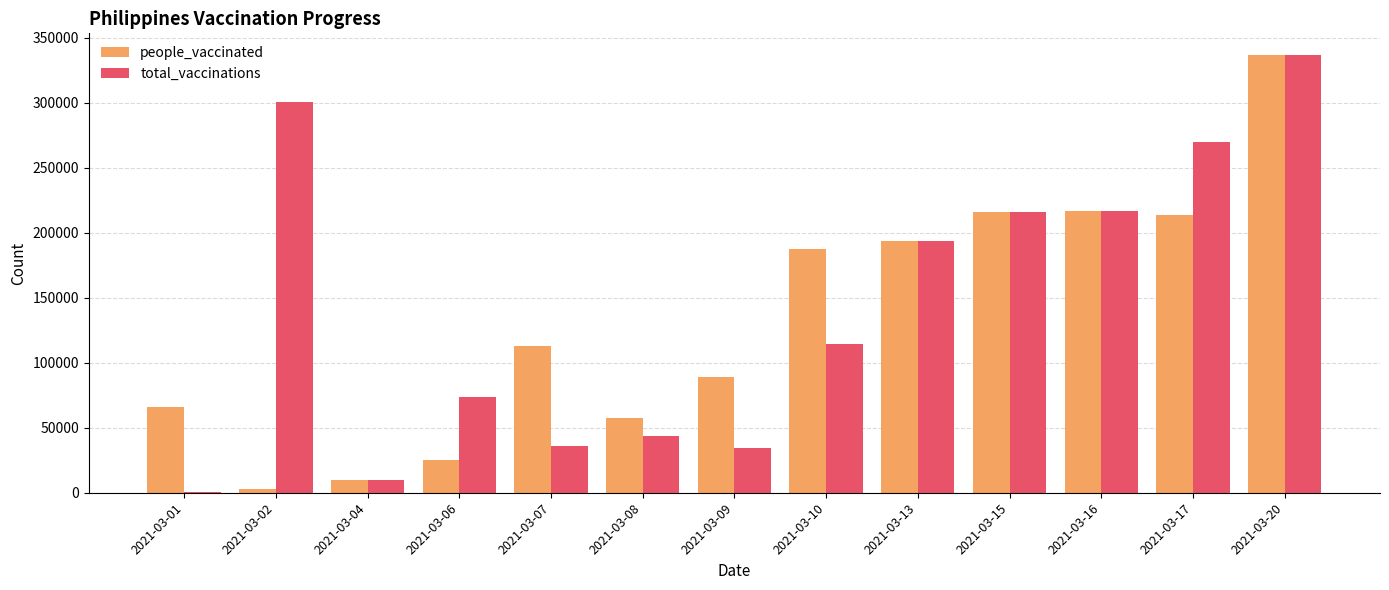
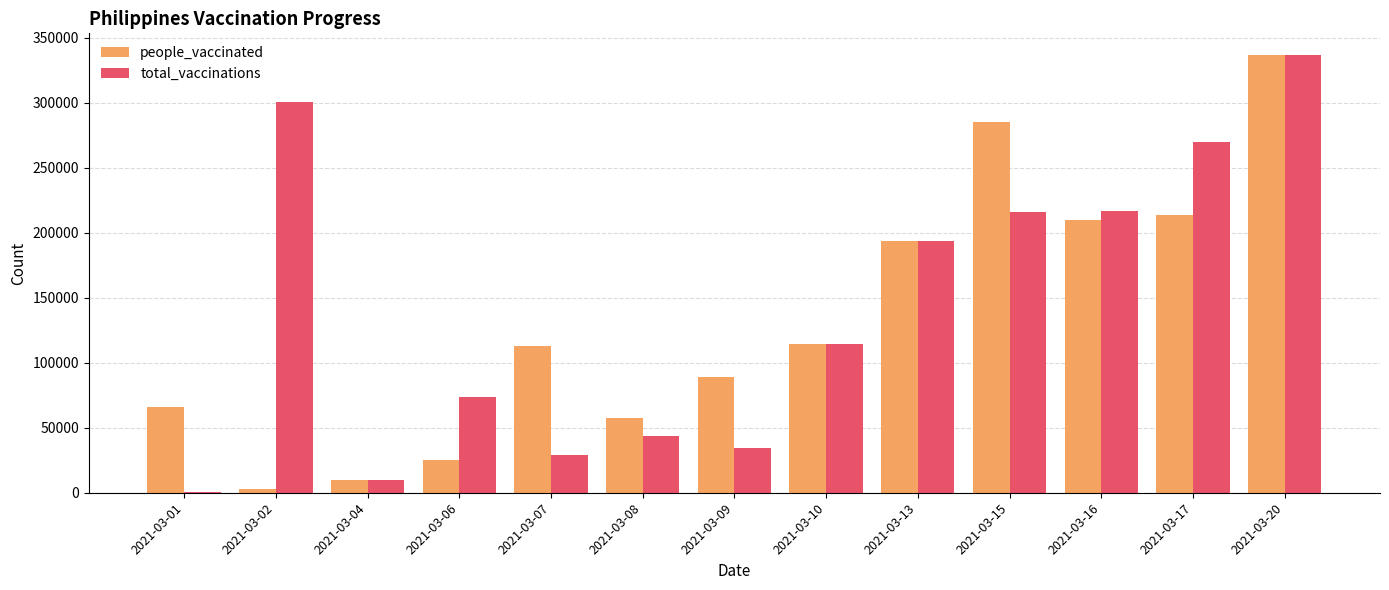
  {
    "people_vaccinated": {
      "2021-03-01": 66000,
      "2021-03-02": 3000,
      "2021-03-04": 10000,
      "2021-03-06": 25000,
      "2021-03-07": 113000,
      "2021-03-08": 58000,
      "2021-03-09": 89000,
-     "2021-03-10": 188000,
+     "2021-03-10": 115000,
      "2021-03-13": 193000,
-     "2021-03-15": 216000,
-     "2021-03-16": 217000,
+     "2021-03-15": 285000,
+     "2021-03-16": 210000,
      "2021-03-17": 214000,
      "2021-03-20": 337000
    },
    "total_vaccinations": {
      "2021-03-02": 301000,
      "2021-03-04": 10000,
      "2021-03-06": 74000,
-     "2021-03-07": 36000,
+     "2021-03-07": 29000,
      "2021-03-08": 44000,
      "2021-03-09": 34000,
      "2021-03-10": 115000,
      "2021-03-13": 193000,
      "2021-03-15": 216000,
      "2021-03-16": 217000,
      "2021-03-17": 270000,
      "2021-03-20": 337000
    }
  }
